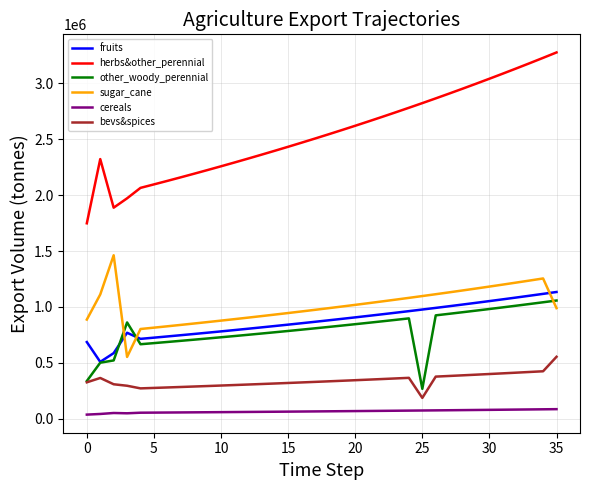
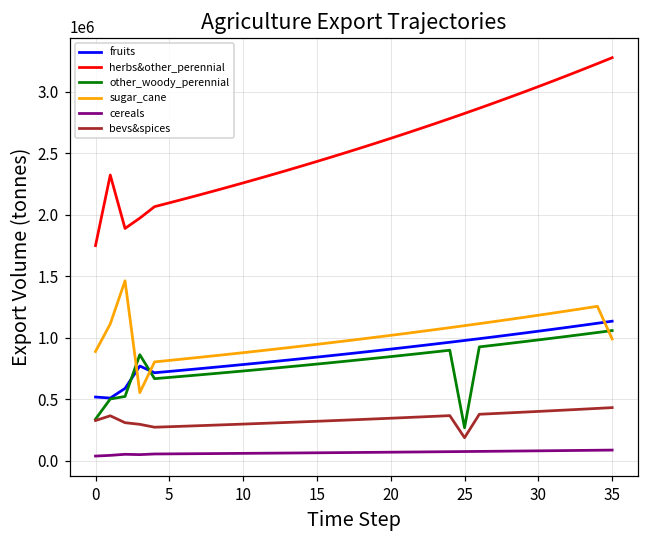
  {
    "fruits": {
-     "0": 690000,
+     "0": 520000,
      "5": 730000,
      "10": 780000,
      "15": 840000,
      "20": 910000,
      "25": 980000,
      "30": 1050000,
      "35": 1130000
    },
    "herbs&other_perennial": {
      "0": 1750000,
      "5": 2100000,
      "10": 2260000,
      "15": 2430000,
      "20": 2620000,
      "25": 2820000,
      "30": 3040000,
      "35": 3280000
    },
    "other_woody_perennial": {
      "5": 680000,
      "10": 730000,
      "15": 790000,
      "20": 850000,
      "25": 270000,
      "30": 980000,
      "35": 1060000
    },
    "sugar_cane": {
      "0": 890000,
      "5": 810000,
      "10": 880000,
      "15": 950000,
      "20": 1020000,
      "25": 1100000,
      "30": 1180000,
      "35": 990000
    },
    "cereals": {
      "0": 40000,
      "5": 50000,
      "10": 60000,
      "15": 60000,
      "20": 70000,
      "25": 70000,
      "30": 80000,
      "35": 90000
    },
    "bevs&spices": {
      "5": 280000,
      "10": 300000,
      "15": 320000,
      "20": 340000,
      "25": 190000,
      "30": 400000,
-     "35": 550000
+     "35": 430000
    }
  }
